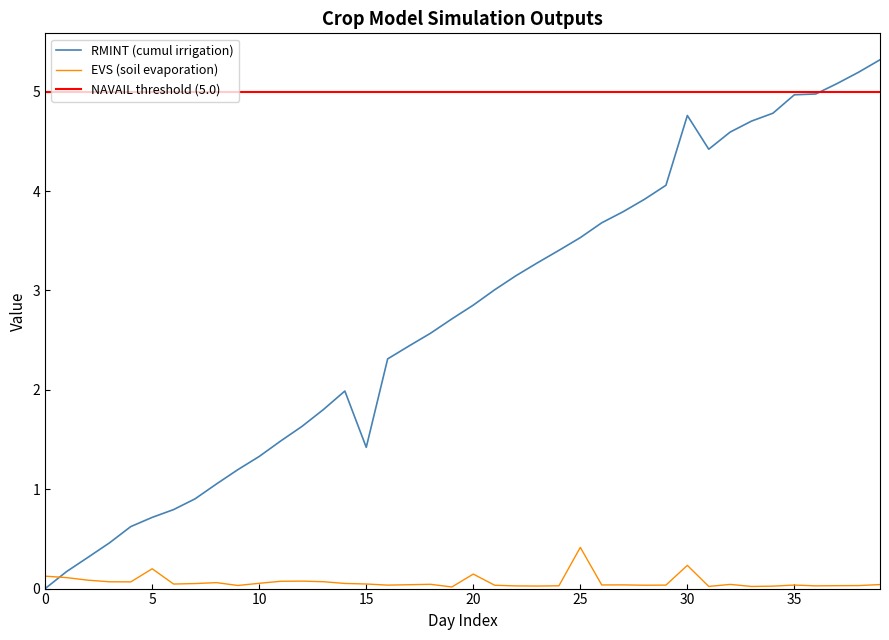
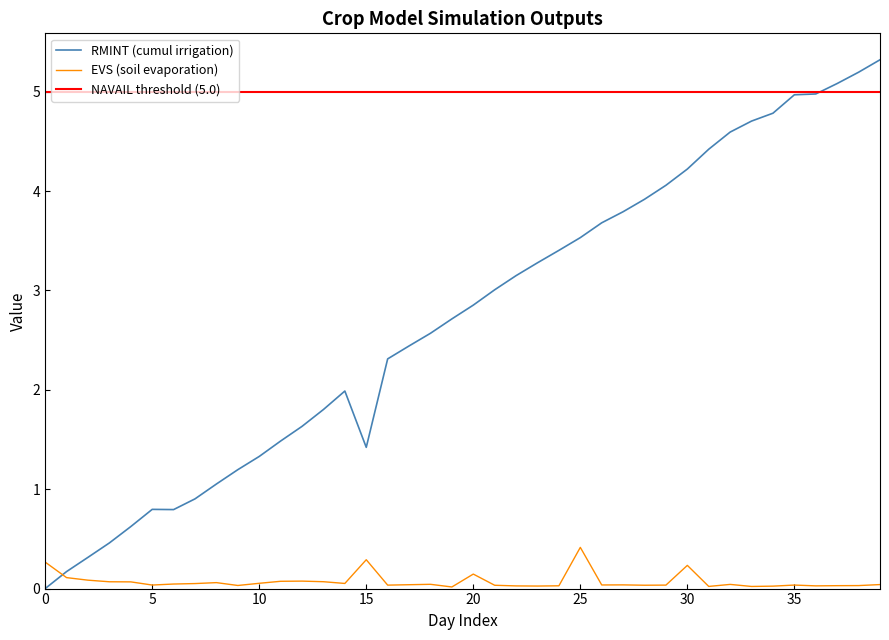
  {
    "RMINT (cumul irrigation)": {
      "0": 0.0,
-     "5": 0.7,
+     "5": 0.8,
      "10": 1.3,
      "15": 1.4,
      "20": 2.9,
      "25": 3.5,
-     "30": 4.8,
+     "30": 4.2,
      "35": 5.0
    },
    "EVS (soil evaporation)": {
-     "0": 0.1,
-     "5": 0.2,
+     "0": 0.3,
+     "5": 0.0,
      "10": 0.1,
-     "15": 0.0,
+     "15": 0.3,
      "20": 0.1,
      "25": 0.4,
      "30": 0.2,
      "35": 0.0
    }
  }
